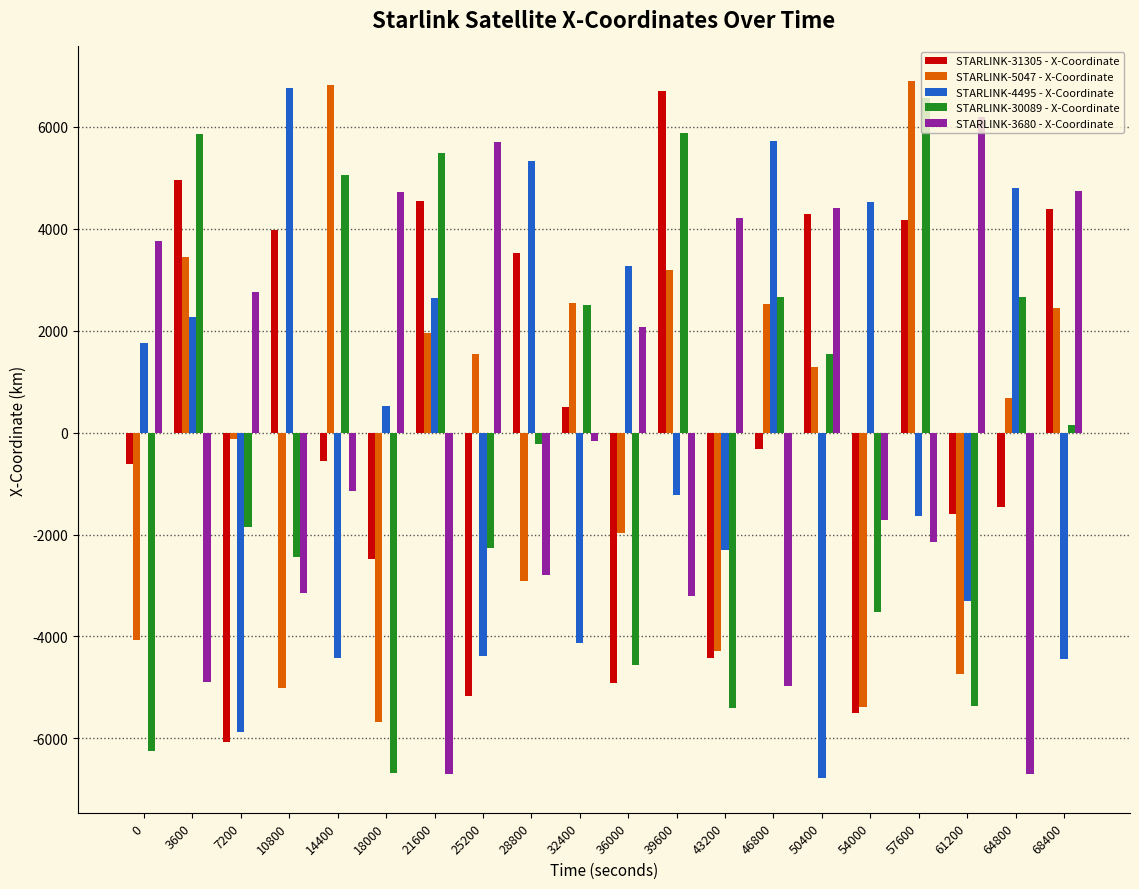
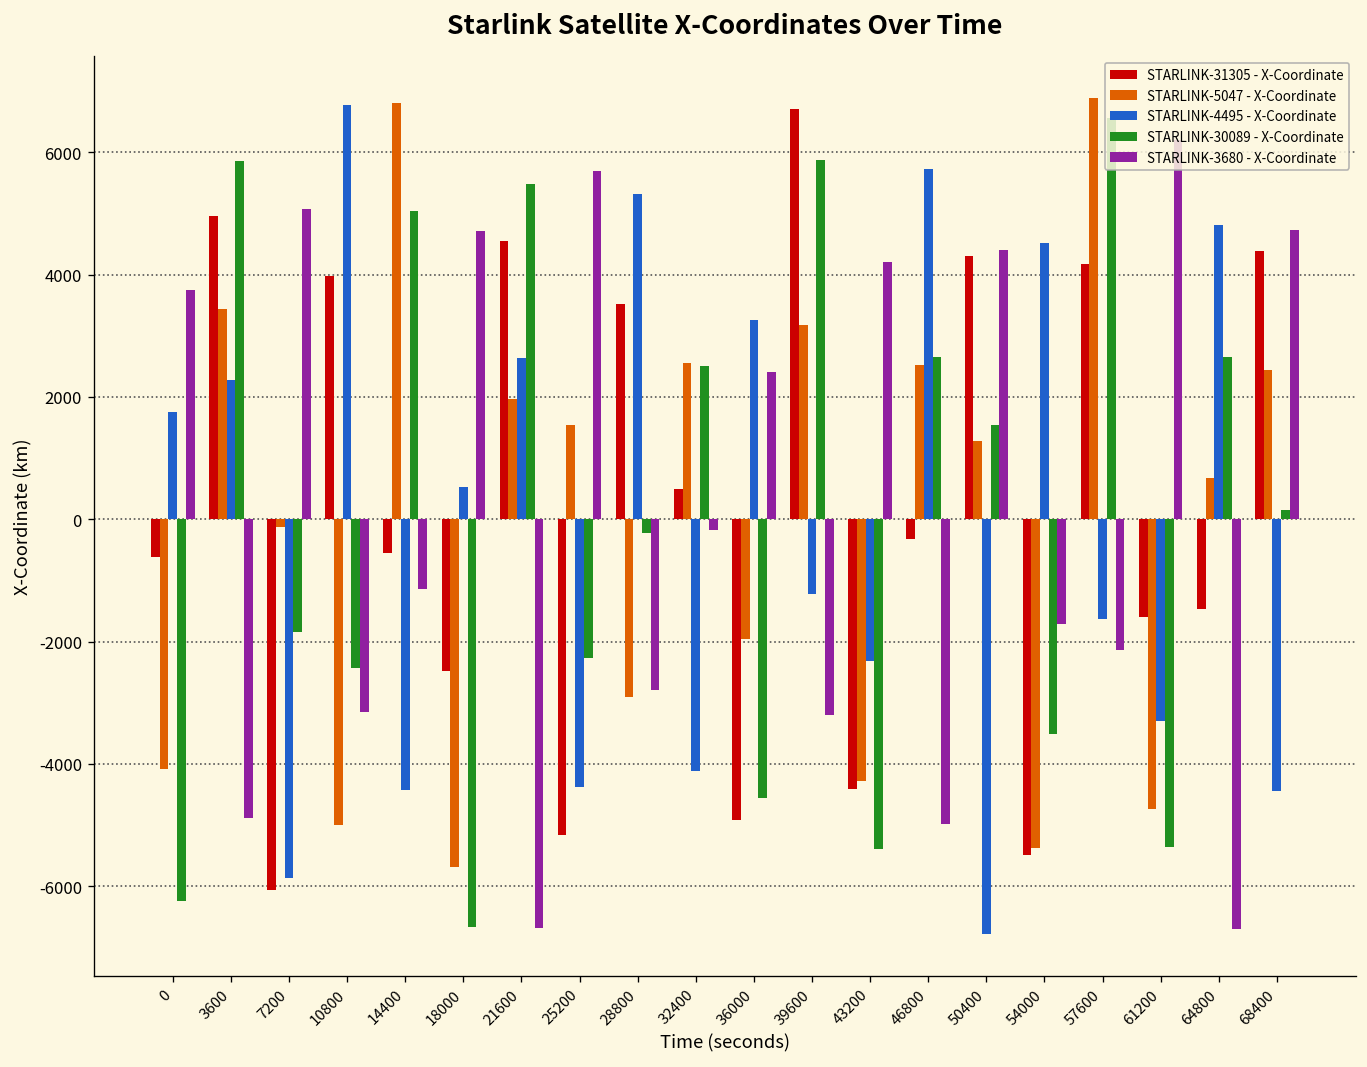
  {
    "STARLINK-31305 - X-Coordinate": {
      "0": -600,
      "3600": 5000,
      "7200": -6100,
      "10800": 4000,
      "14400": -600,
      "18000": -2500,
      "21600": 4500,
      "25200": -5200,
      "28800": 3500,
      "32400": 500,
      "36000": -4900,
      "39600": 6700,
      "43200": -4400,
      "46800": -300,
      "50400": 4300,
      "54000": -5500,
      "57600": 4200,
      "61200": -1600,
      "64800": -1500,
      "68400": 4400
    },
    "STARLINK-5047 - X-Coordinate": {
      "0": -4100,
      "3600": 3400,
      "7200": -100,
      "10800": -5000,
      "14400": 6800,
      "18000": -5700,
      "21600": 2000,
      "25200": 1500,
      "28800": -2900,
      "32400": 2500,
      "36000": -2000,
      "39600": 3200,
      "43200": -4300,
      "46800": 2500,
      "50400": 1300,
      "54000": -5400,
      "57600": 6900,
      "61200": -4700,
      "64800": 700,
      "68400": 2400
    },
    "STARLINK-4495 - X-Coordinate": {
      "0": 1800,
      "3600": 2300,
      "7200": -5900,
      "10800": 6800,
      "14400": -4400,
      "18000": 500,
      "21600": 2600,
      "25200": -4400,
      "28800": 5300,
      "32400": -4100,
      "36000": 3300,
      "39600": -1200,
      "43200": -2300,
      "46800": 5700,
      "50400": -6800,
      "54000": 4500,
      "57600": -1600,
      "61200": -3300,
      "64800": 4800,
      "68400": -4400
    },
    "STARLINK-30089 - X-Coordinate": {
      "0": -6200,
      "3600": 5900,
      "7200": -1900,
      "10800": -2400,
      "14400": 5000,
      "18000": -6700,
      "21600": 5500,
      "25200": -2300,
      "28800": -200,
      "32400": 2500,
      "36000": -4600,
      "39600": 5900,
      "43200": -5400,
      "46800": 2600,
      "50400": 1500,
      "54000": -3500,
      "61200": -5400,
      "64800": 2700,
      "68400": 100
    },
    "STARLINK-3680 - X-Coordinate": {
      "0": 3800,
      "3600": -4900,
-     "7200": 2800,
+     "7200": 5100,
      "10800": -3100,
      "14400": -1100,
      "18000": 4700,
      "21600": -6700,
      "25200": 5700,
      "28800": -2800,
      "32400": -200,
-     "36000": 2100,
+     "36000": 2400,
      "39600": -3200,
      "43200": 4200,
      "46800": -5000,
      "50400": 4400,
      "54000": -1700,
      "57600": -2100,
      "64800": -6700,
      "68400": 4700
    }
  }
